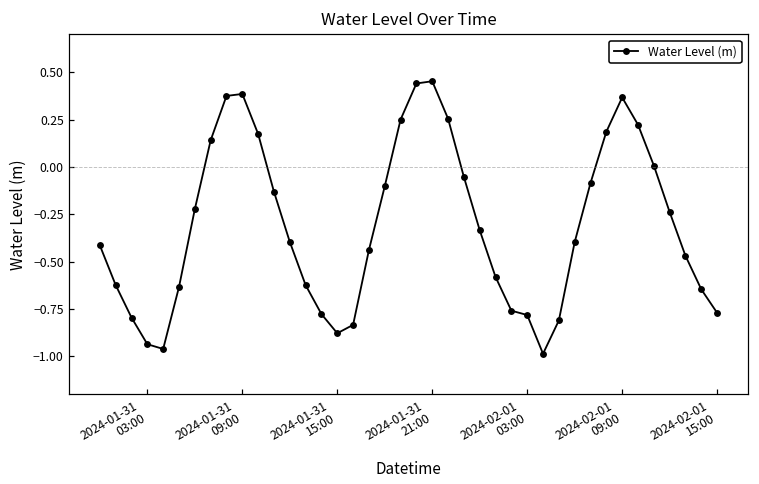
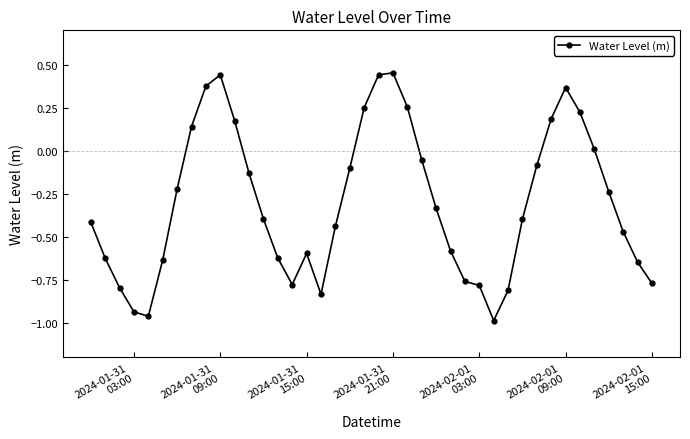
  {
    "2024-01-31 03:00": -0.94,
-   "2024-01-31 09:00": 0.39,
-   "2024-01-31 15:00": -0.88,
+   "2024-01-31 09:00": 0.44,
+   "2024-01-31 15:00": -0.60,
    "2024-01-31 21:00": 0.45,
    "2024-02-01 03:00": -0.78,
    "2024-02-01 09:00": 0.37,
    "2024-02-01 15:00": -0.77
  }
